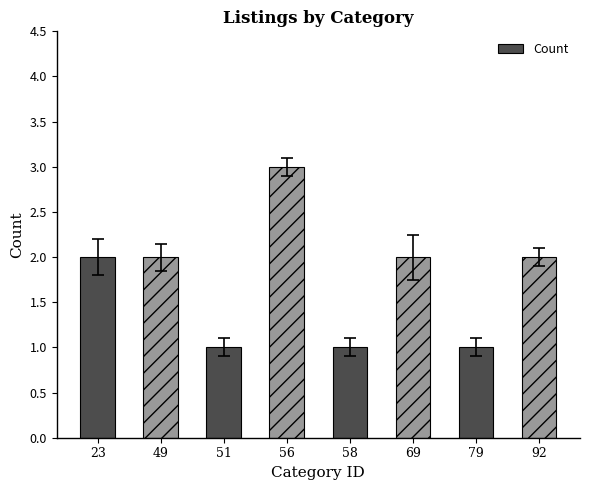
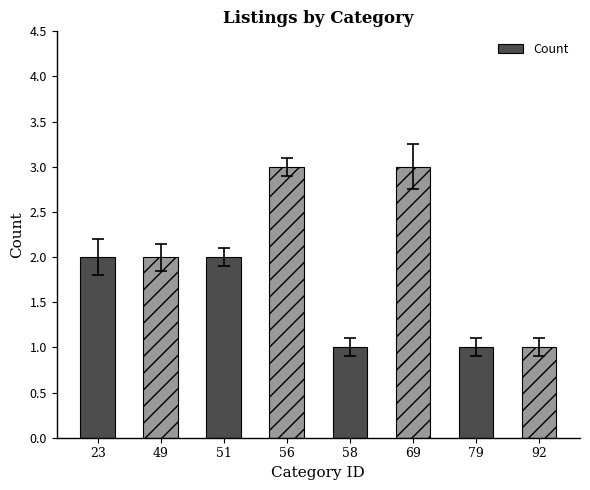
  {
    "Count": {
      "23": 2,
      "49": 2,
-     "51": 1,
+     "51": 2,
      "56": 3,
      "58": 1,
-     "69": 2,
+     "69": 3,
      "79": 1,
-     "92": 2
+     "92": 1
    }
  }
